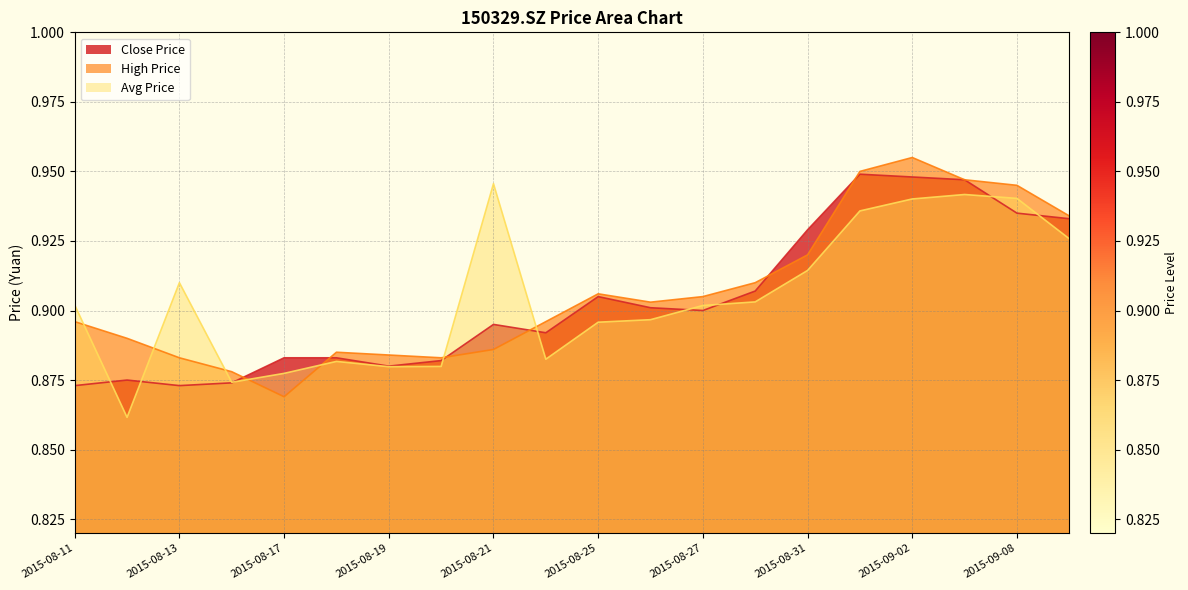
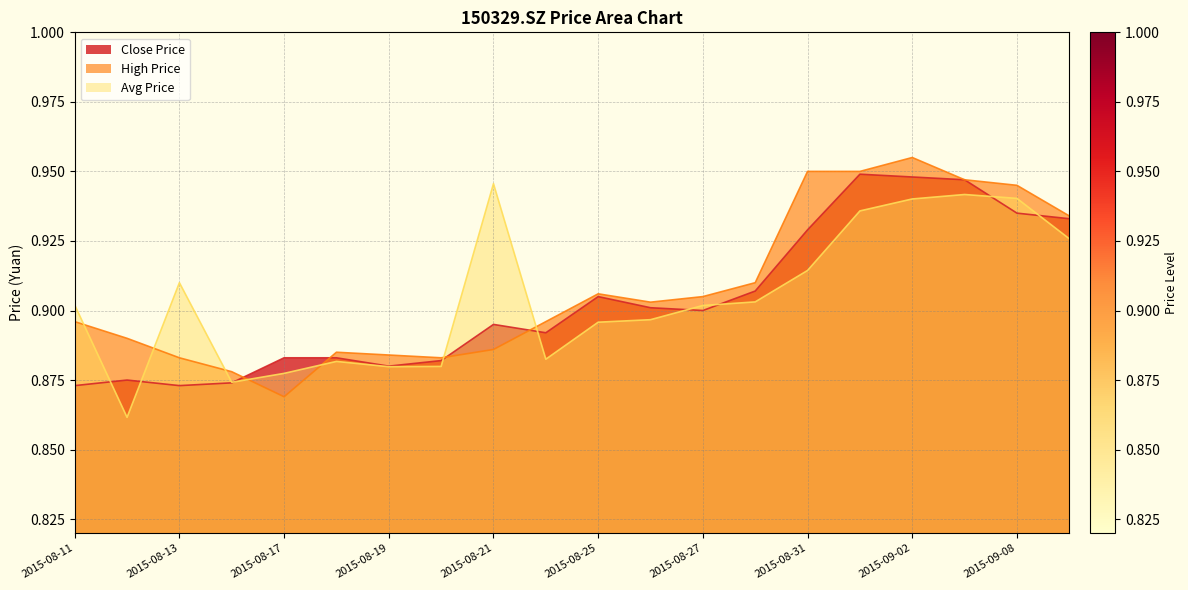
  {
    "Close Price": {
      "2015-08-11": 0.873,
      "2015-08-13": 0.873,
      "2015-08-17": 0.883,
      "2015-08-21": 0.895,
      "2015-08-25": 0.905,
      "2015-08-27": 0.90,
      "2015-08-31": 0.929,
      "2015-09-02": 0.948,
      "2015-09-08": 0.935
    },
    "High Price": {
      "2015-08-11": 0.896,
      "2015-08-13": 0.883,
      "2015-08-17": 0.869,
      "2015-08-19": 0.884,
      "2015-08-21": 0.886,
      "2015-08-25": 0.906,
      "2015-08-27": 0.905,
-     "2015-08-31": 0.92,
+     "2015-08-31": 0.95,
      "2015-09-02": 0.955,
      "2015-09-08": 0.945
    },
    "Avg Price": {
      "2015-08-11": 0.902,
      "2015-08-13": 0.91,
      "2015-08-17": 0.877,
      "2015-08-21": 0.946,
      "2015-08-25": 0.896,
      "2015-08-27": 0.902,
      "2015-08-31": 0.914,
      "2015-09-02": 0.94,
      "2015-09-08": 0.94
    }
  }
